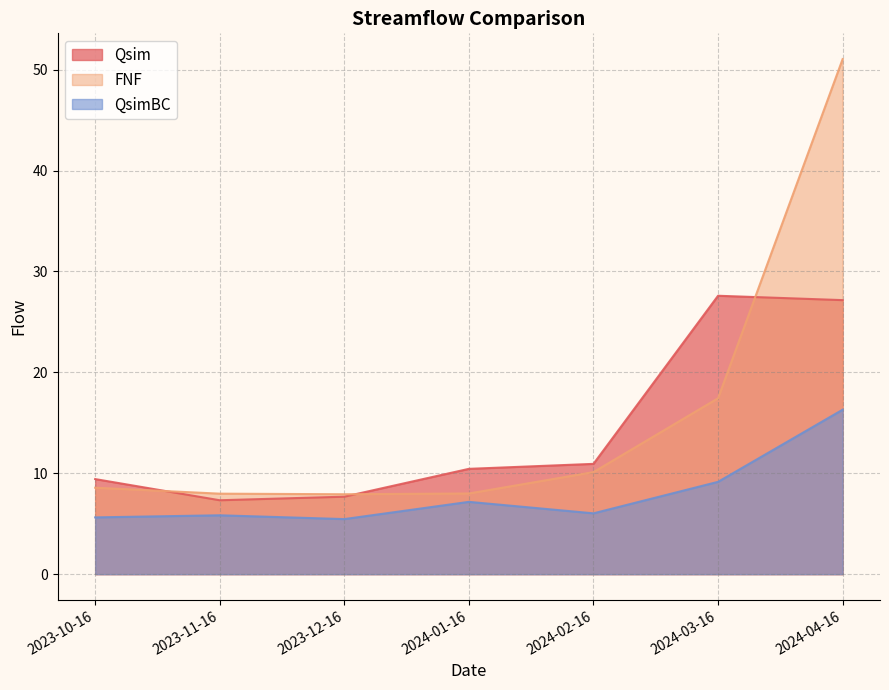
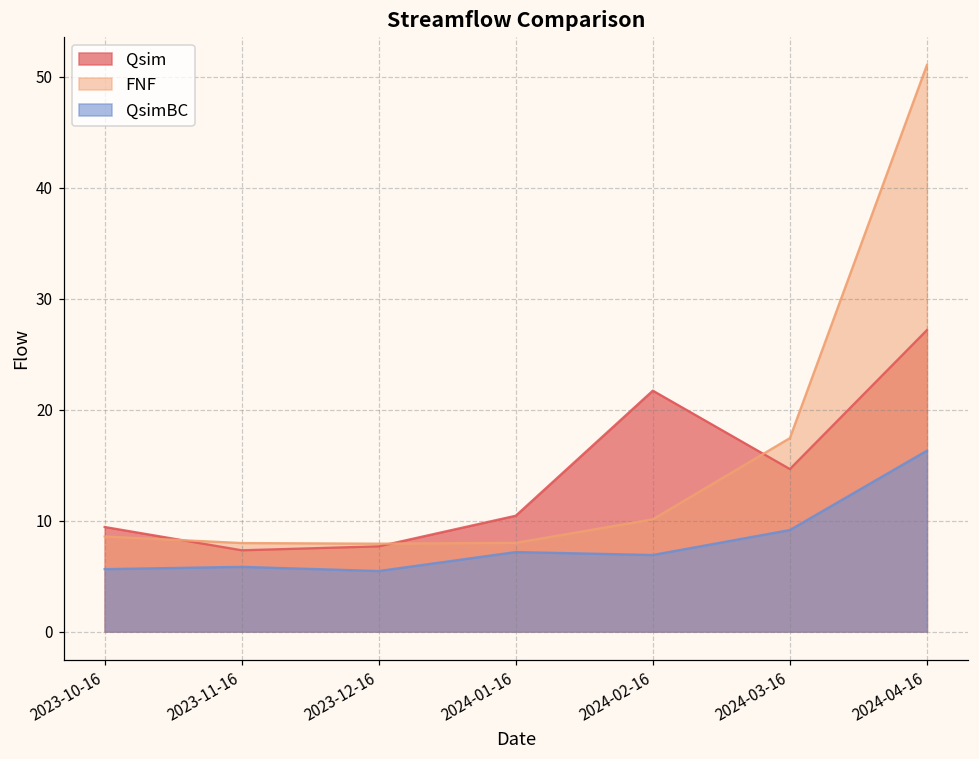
  {
    "Qsim": {
      "2023-10-16": 9.4,
      "2023-11-16": 7.3,
      "2024-01-16": 10.4,
-     "2024-02-16": 10.9,
-     "2024-03-16": 27.6,
+     "2024-02-16": 21.7,
+     "2024-03-16": 14.6,
      "2024-04-16": 27.2
    },
    "FNF": {
      "2023-10-16": 8.6,
      "2023-11-16": 8.0,
      "2024-01-16": 8.0,
      "2024-02-16": 10.1,
      "2024-03-16": 17.4,
      "2024-04-16": 51.0
    },
    "QsimBC": {
      "2023-10-16": 5.6,
      "2023-11-16": 5.8,
      "2023-12-16": 5.5,
      "2024-01-16": 7.2,
-     "2024-02-16": 6.0,
+     "2024-02-16": 6.9,
      "2024-03-16": 9.2,
      "2024-04-16": 16.3
    }
  }
